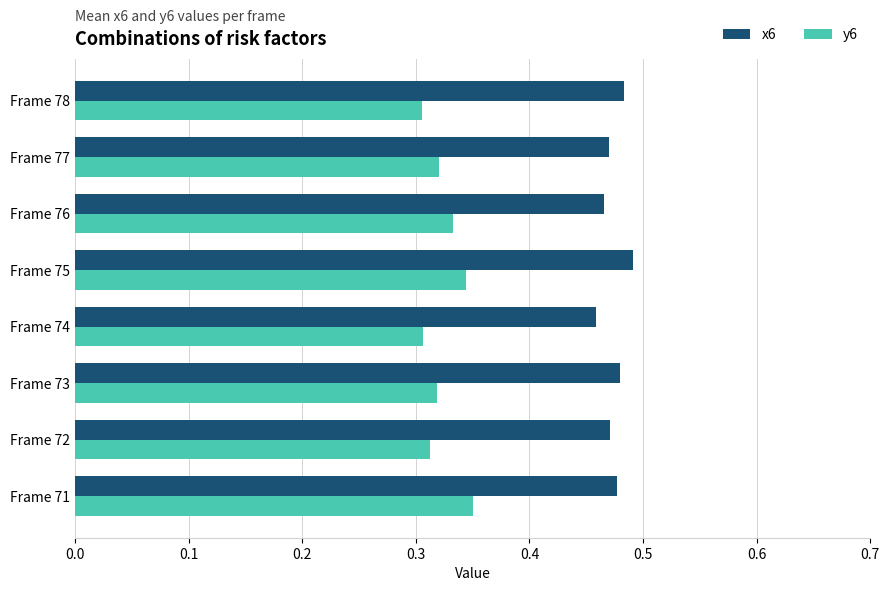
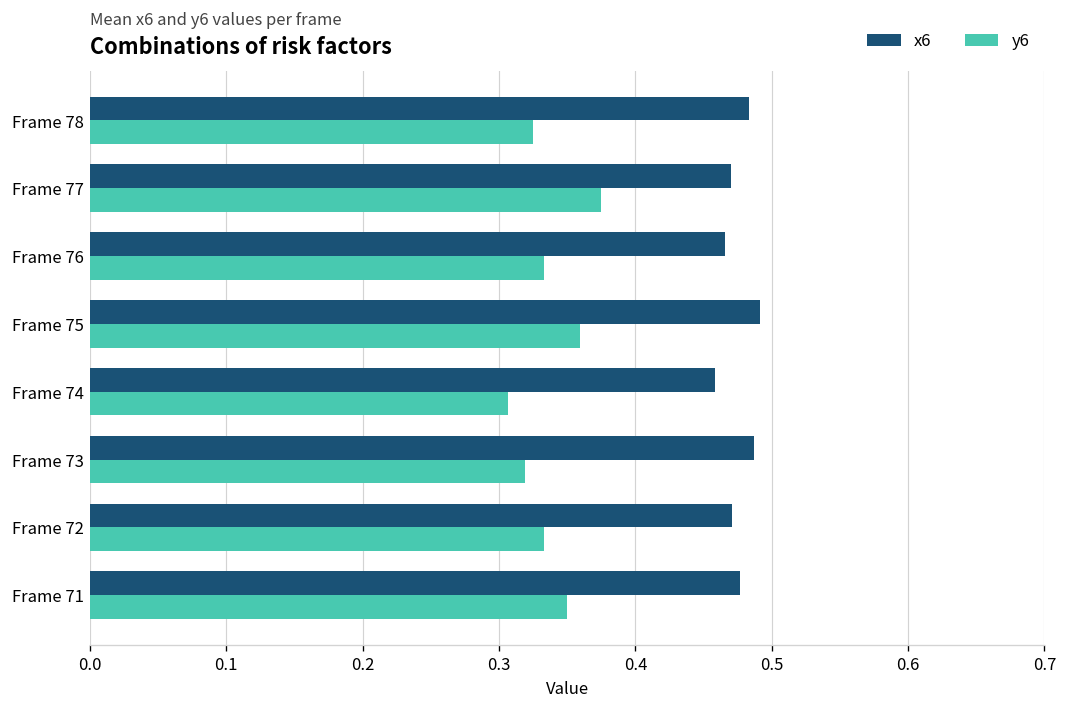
  {
    "x6": {
      "Frame 78": 0.483,
      "Frame 77": 0.470,
      "Frame 76": 0.466,
      "Frame 75": 0.491,
      "Frame 74": 0.459,
-     "Frame 73": 0.480,
+     "Frame 73": 0.487,
      "Frame 72": 0.471,
      "Frame 71": 0.477
    },
    "y6": {
-     "Frame 78": 0.306,
-     "Frame 77": 0.320,
+     "Frame 78": 0.325,
+     "Frame 77": 0.375,
      "Frame 76": 0.333,
-     "Frame 75": 0.344,
+     "Frame 75": 0.359,
      "Frame 74": 0.307,
      "Frame 73": 0.319,
-     "Frame 72": 0.313,
+     "Frame 72": 0.333,
      "Frame 71": 0.350
    }
  }
